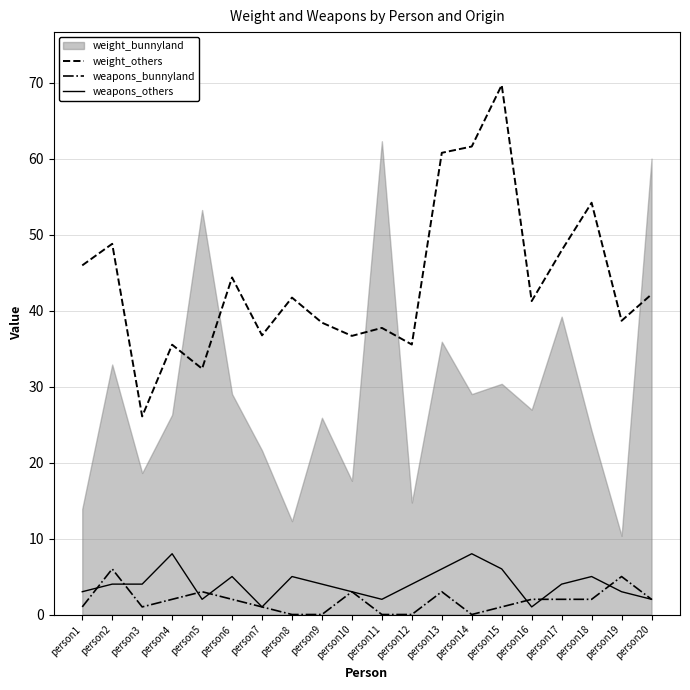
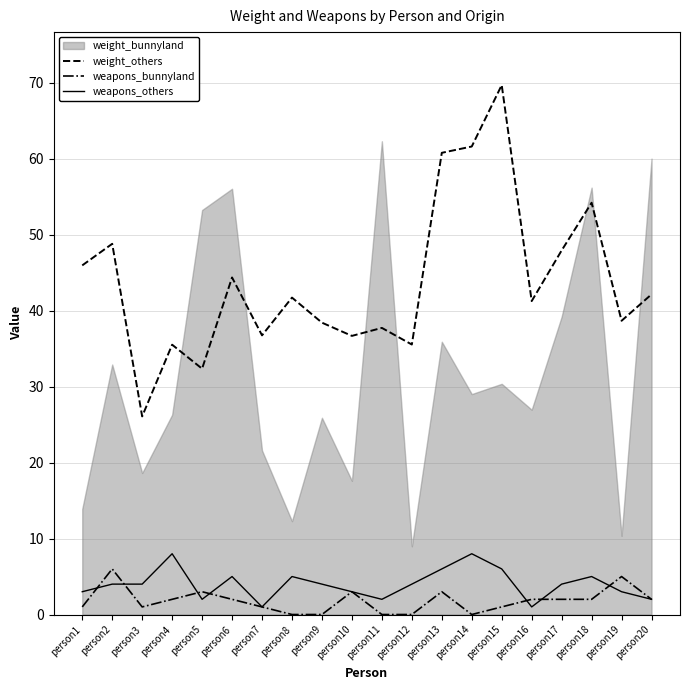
  {
    "weight_bunnyland": {
      "person1": 14,
      "person2": 33,
      "person3": 19,
      "person4": 26,
      "person5": 53,
-     "person6": 29,
+     "person6": 56,
      "person7": 22,
      "person8": 12,
      "person9": 26,
      "person10": 18,
      "person11": 62,
-     "person12": 15,
+     "person12": 9,
      "person13": 36,
      "person14": 29,
      "person15": 30,
      "person16": 27,
      "person17": 39,
-     "person18": 24,
+     "person18": 56,
      "person19": 10,
      "person20": 60
    }
  }
